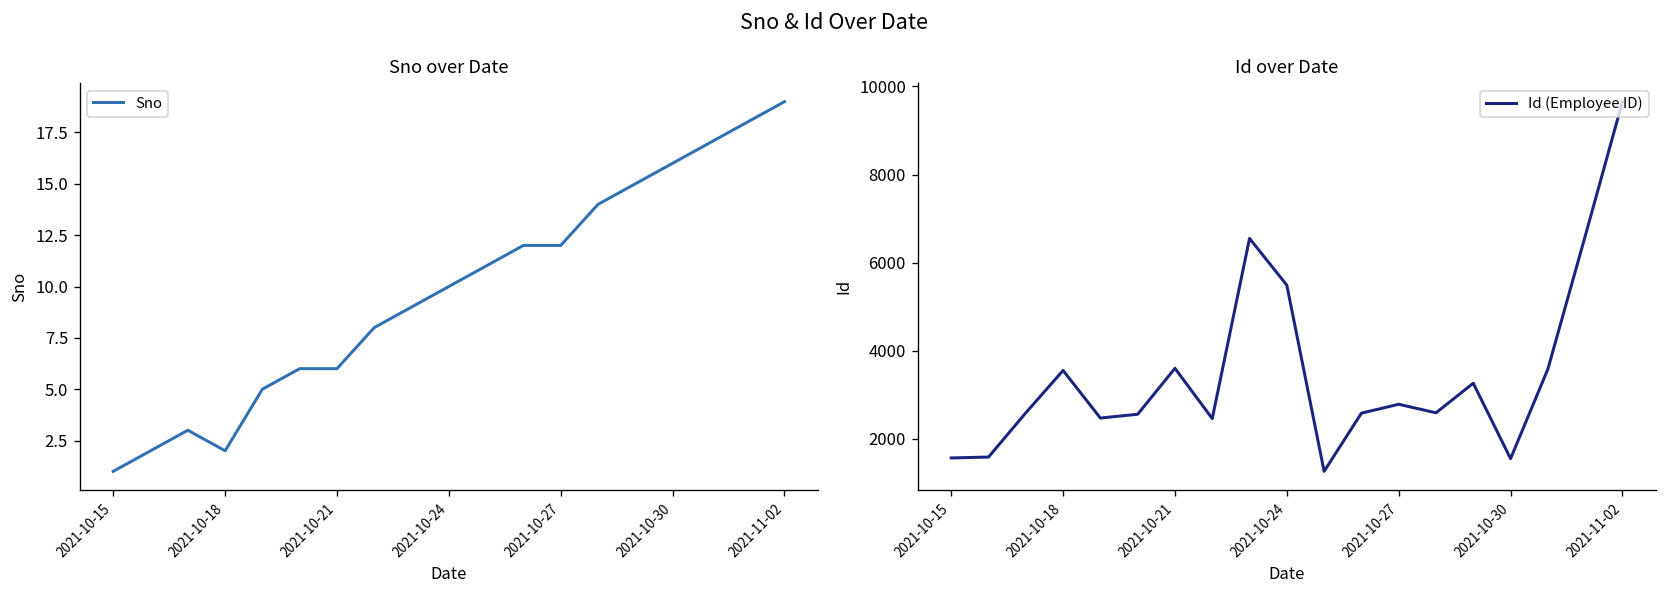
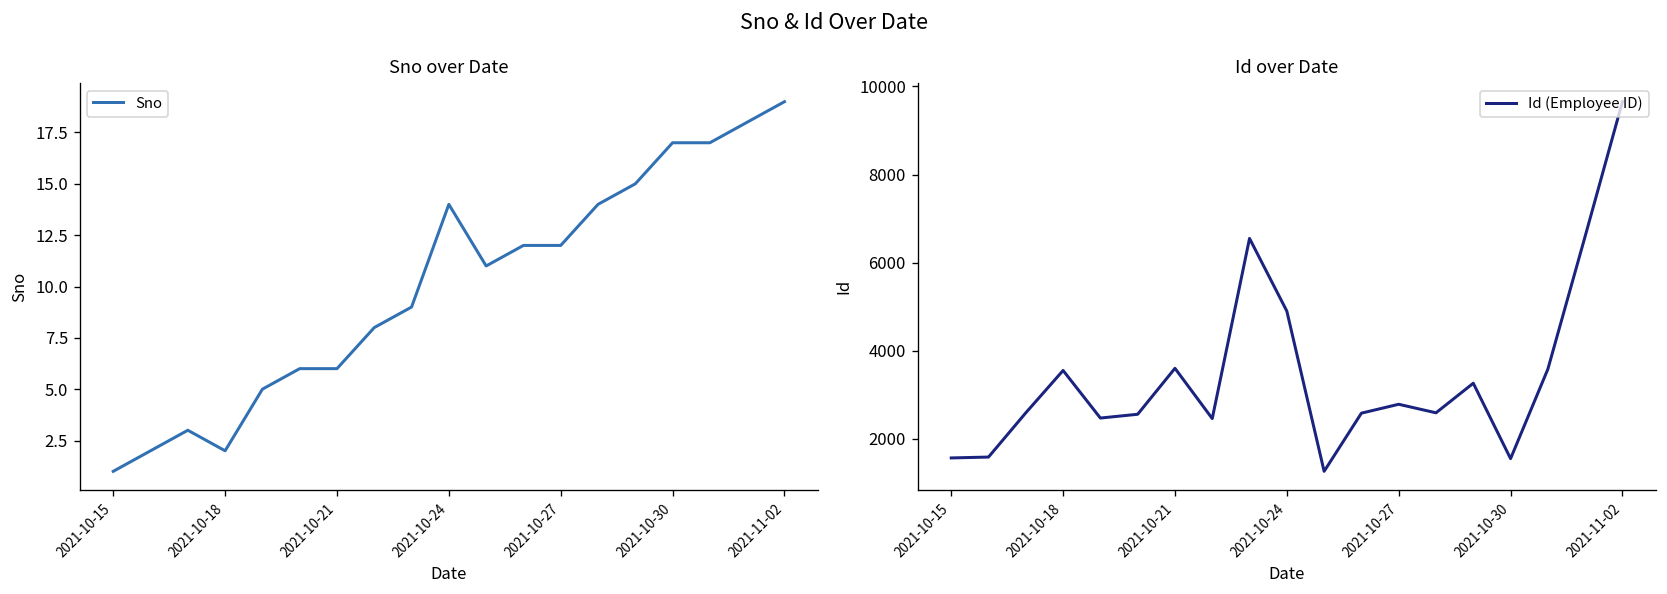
  {
    "Sno over Date": {
      "2021-10-15": 1,
      "2021-10-18": 2,
      "2021-10-21": 6,
-     "2021-10-24": 10,
+     "2021-10-24": 14,
      "2021-10-27": 12,
-     "2021-10-30": 16,
+     "2021-10-30": 17,
      "2021-11-02": 19
    },
    "Id over Date": {
      "2021-10-15": 1600,
      "2021-10-18": 3500,
      "2021-10-21": 3600,
-     "2021-10-24": 5500,
+     "2021-10-24": 4900,
      "2021-10-27": 2800,
      "2021-10-30": 1500
    }
  }
